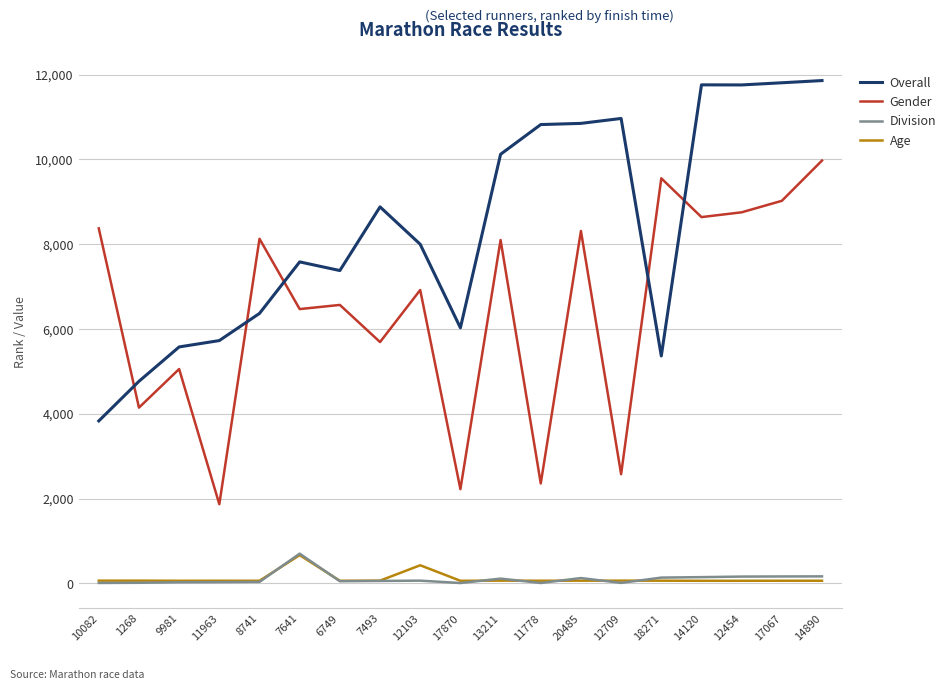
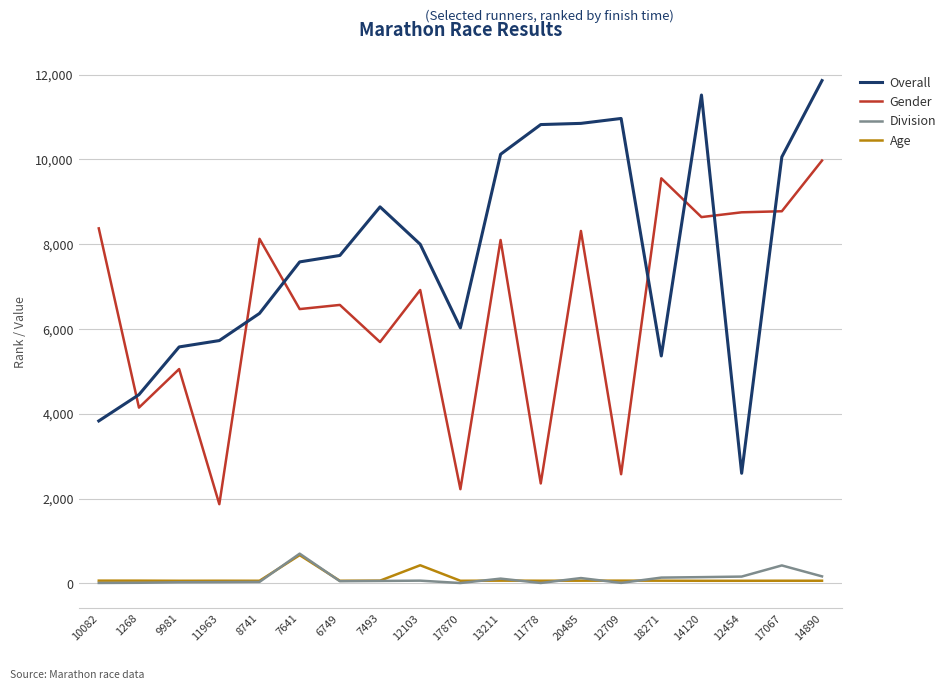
  {
    "Overall": {
      "10082": "3,800",
-     "1268": "4,800",
+     "1268": "4,500",
      "9981": "5,600",
      "11963": "5,700",
      "8741": "6,400",
      "7641": "7,600",
-     "6749": "7,400",
+     "6749": "7,700",
      "7493": "8,900",
      "12103": "8,000",
      "17870": "6,000",
      "13211": "10,100",
      "11778": "10,800",
      "20485": "10,900",
      "12709": "11,000",
      "18271": "5,400",
-     "14120": "11,800",
-     "12454": "11,800",
-     "17067": "11,800",
+     "14120": "11,500",
+     "12454": "2,600",
+     "17067": "10,100",
      "14890": "11,900"
    },
    "Gender": {
      "10082": "8,400",
      "1268": "4,100",
      "9981": "5,100",
      "11963": "1,900",
      "8741": "8,100",
      "7641": "6,500",
      "6749": "6,600",
      "7493": "5,700",
      "12103": "6,900",
      "17870": "2,200",
      "13211": "8,100",
      "11778": "2,400",
      "20485": "8,300",
      "12709": "2,600",
      "18271": "9,600",
      "14120": "8,600",
      "12454": "8,800",
-     "17067": "9,000",
+     "17067": "8,800",
      "14890": "10,000"
    },
    "Division": {
      "12103": "100",
      "20485": "100",
      "18271": "100",
      "14120": "100",
      "12454": "200",
-     "17067": "200",
+     "17067": "400",
      "14890": "200"
    },
    "Age": {
      "12103": "400",
      "20485": "100",
      "18271": "100",
      "14120": "100",
      "12454": "100",
      "17067": "100",
      "14890": "100"
    }
  }
